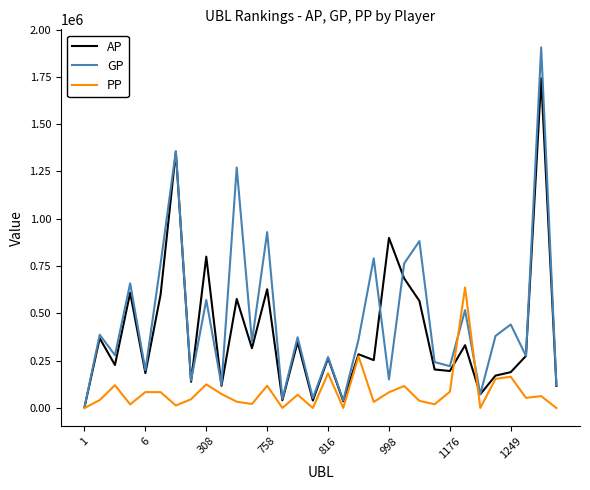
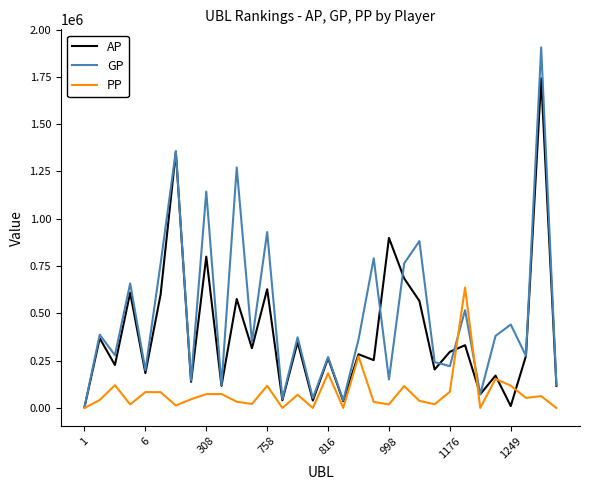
  {
    "AP": {
      "308": 800000,
      "758": 630000,
      "998": 900000,
-     "1176": 200000,
-     "1249": 190000
+     "1176": 300000,
+     "1249": 10000
    },
    "GP": {
-     "308": 570000,
+     "308": 1140000,
      "758": 930000,
      "998": 150000,
      "1176": 220000,
      "1249": 440000
    },
    "PP": {
-     "308": 130000,
+     "308": 70000,
      "758": 120000,
      "816": 180000,
-     "998": 80000,
+     "998": 20000,
      "1176": 90000,
-     "1249": 170000
+     "1249": 120000
    }
  }
